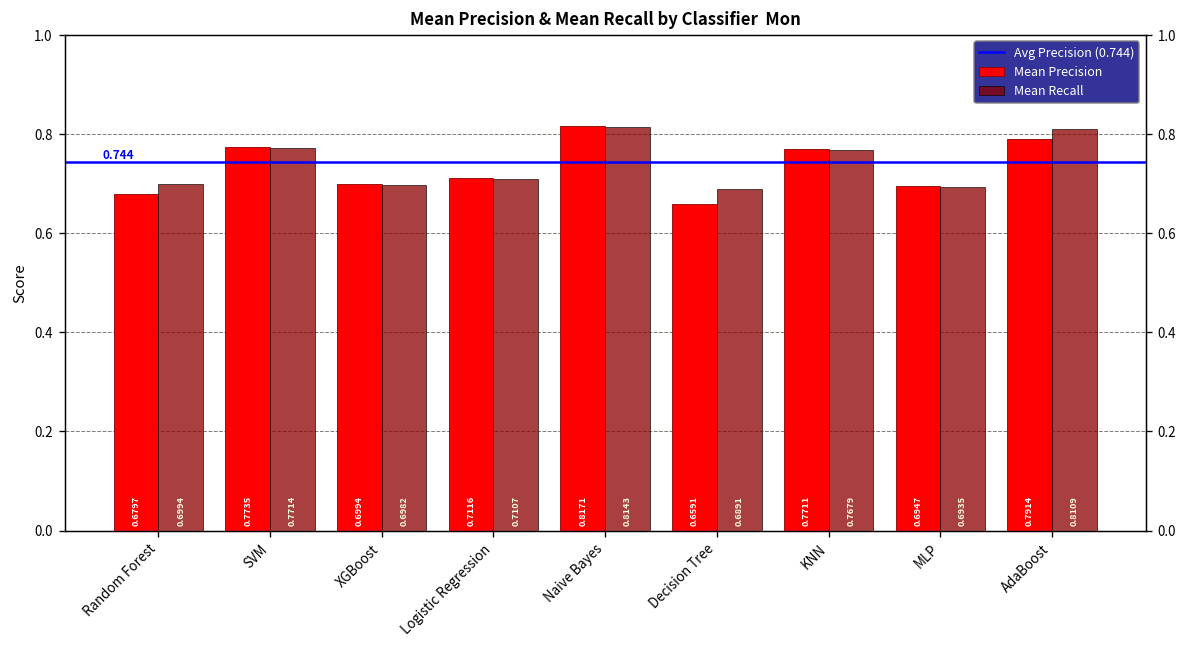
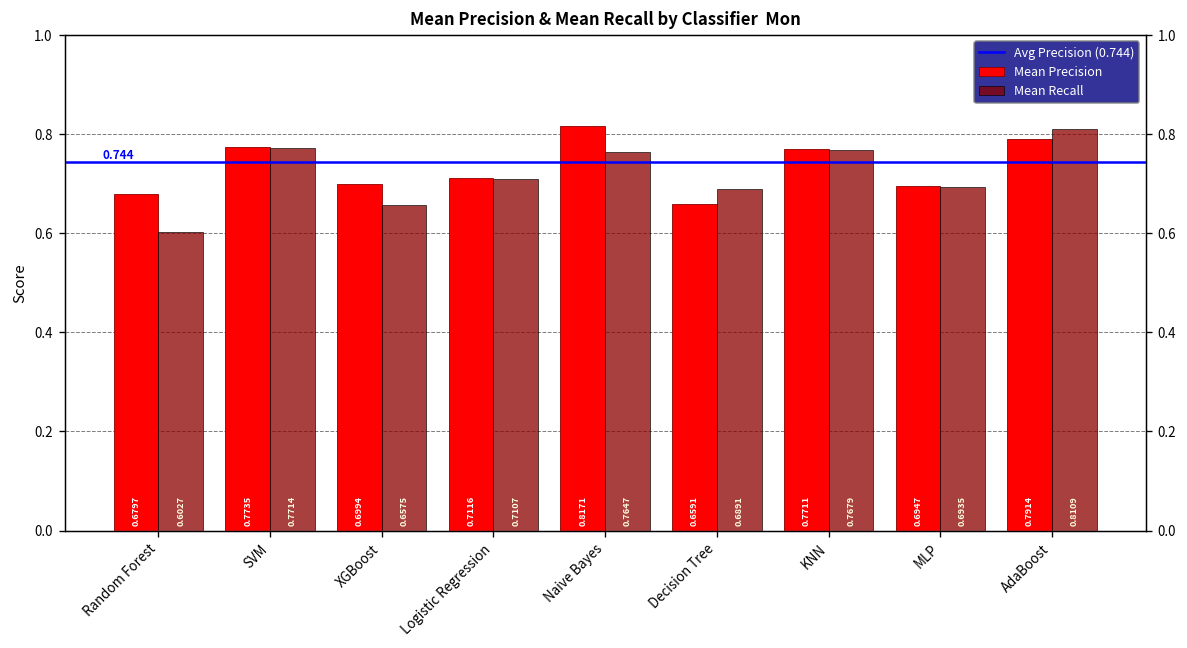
  {
    "Mean Precision": {
      "Random Forest": 0.6797,
      "SVM": 0.7735,
      "XGBoost": 0.6994,
      "Logistic Regression": 0.7116,
      "Naive Bayes": 0.8171,
      "Decision Tree": 0.6591,
      "KNN": 0.7711,
      "MLP": 0.6947,
      "AdaBoost": 0.7914
    },
    "Mean Recall": {
-     "Random Forest": 0.6994,
+     "Random Forest": 0.6027,
      "SVM": 0.7714,
-     "XGBoost": 0.6982,
+     "XGBoost": 0.6575,
      "Logistic Regression": 0.7107,
-     "Naive Bayes": 0.8143,
+     "Naive Bayes": 0.7647,
      "Decision Tree": 0.6891,
      "KNN": 0.7679,
      "MLP": 0.6935,
      "AdaBoost": 0.8109
    }
  }
